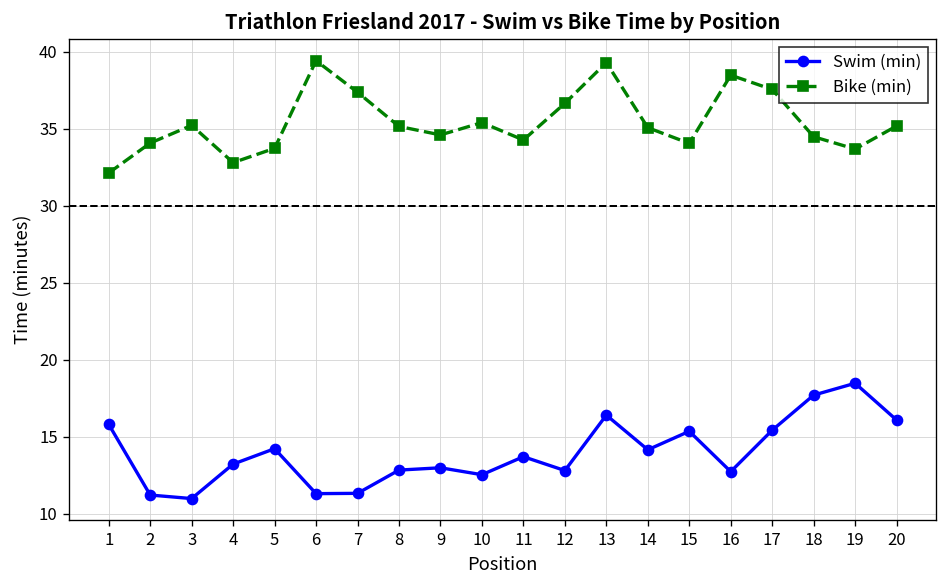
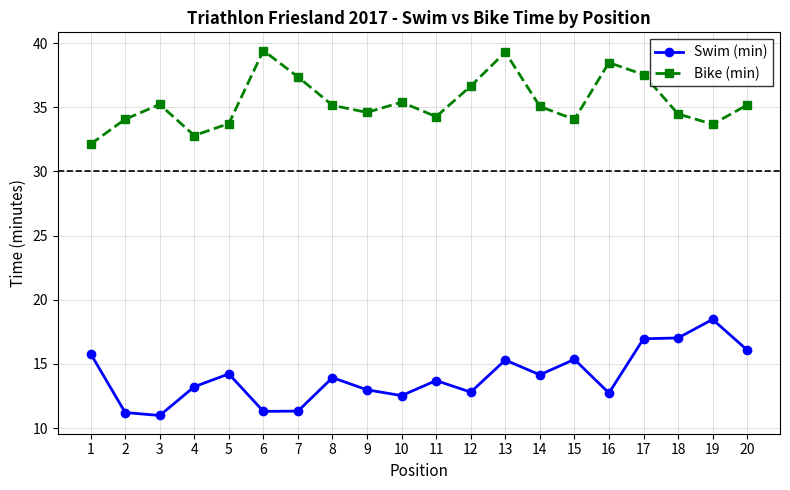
  {
    "Swim (min)": {
      "1": 15.8,
      "2": 11.2,
      "3": 11.0,
      "4": 13.2,
      "5": 14.2,
      "6": 11.3,
      "7": 11.3,
-     "8": 12.8,
+     "8": 13.9,
      "9": 13.0,
      "10": 12.5,
      "11": 13.7,
      "12": 12.8,
-     "13": 16.4,
+     "13": 15.3,
      "14": 14.2,
      "15": 15.4,
      "16": 12.7,
-     "17": 15.4,
-     "18": 17.7,
+     "17": 17.0,
+     "18": 17.0,
      "19": 18.5,
      "20": 16.1
    },
    "Bike (min)": {
      "1": 32.1,
      "2": 34.1,
      "3": 35.2,
      "4": 32.8,
      "5": 33.7,
      "6": 39.4,
      "7": 37.4,
      "8": 35.2,
      "9": 34.6,
      "10": 35.4,
      "11": 34.3,
      "12": 36.7,
      "13": 39.3,
      "14": 35.1,
      "15": 34.1,
      "16": 38.5,
      "17": 37.6,
      "18": 34.5,
      "19": 33.7,
      "20": 35.2
    }
  }
